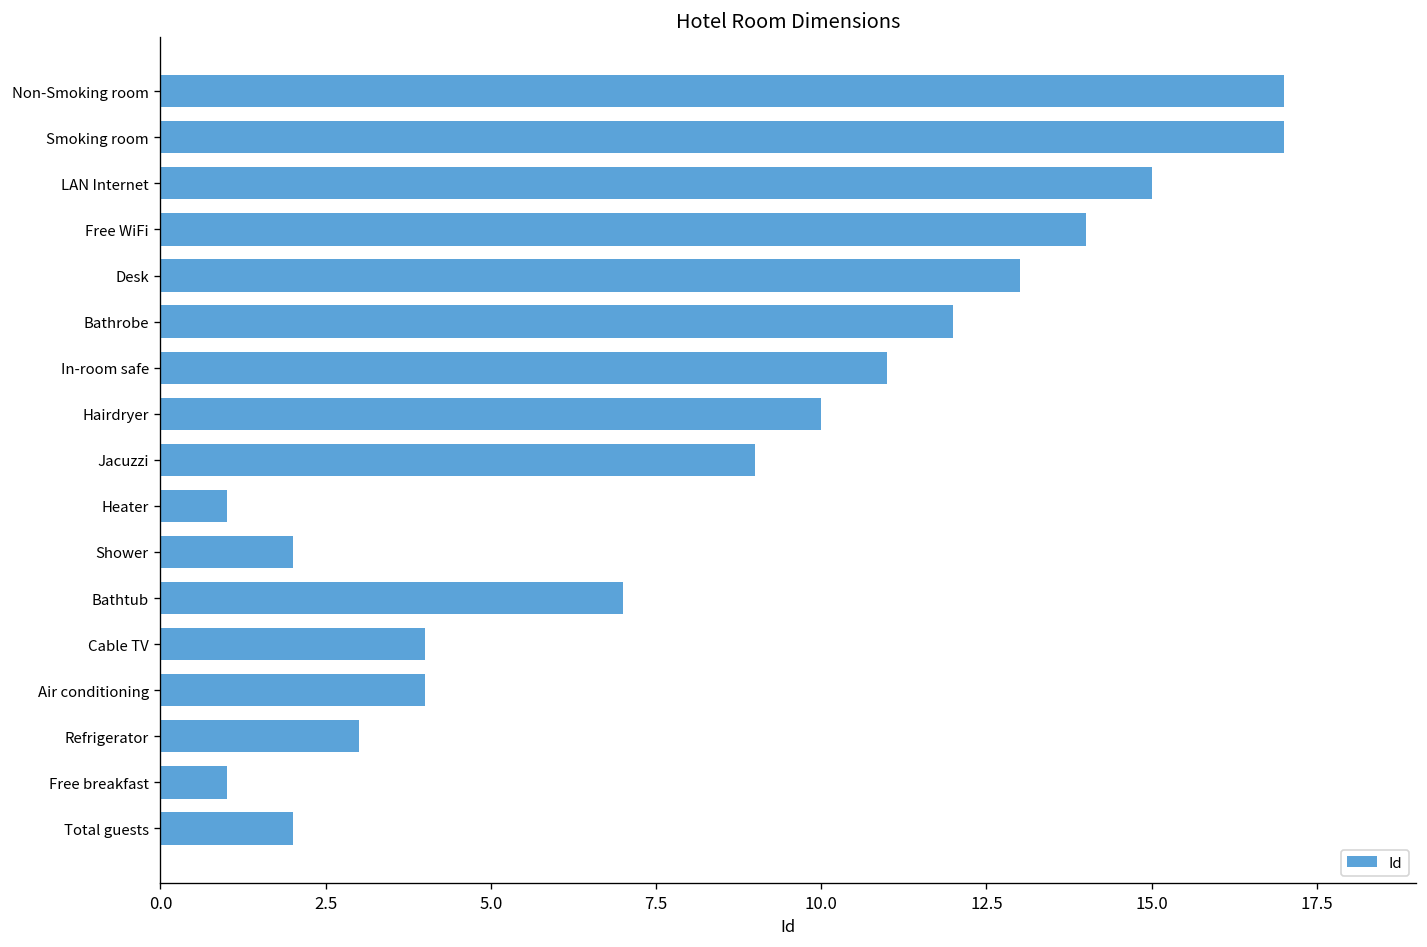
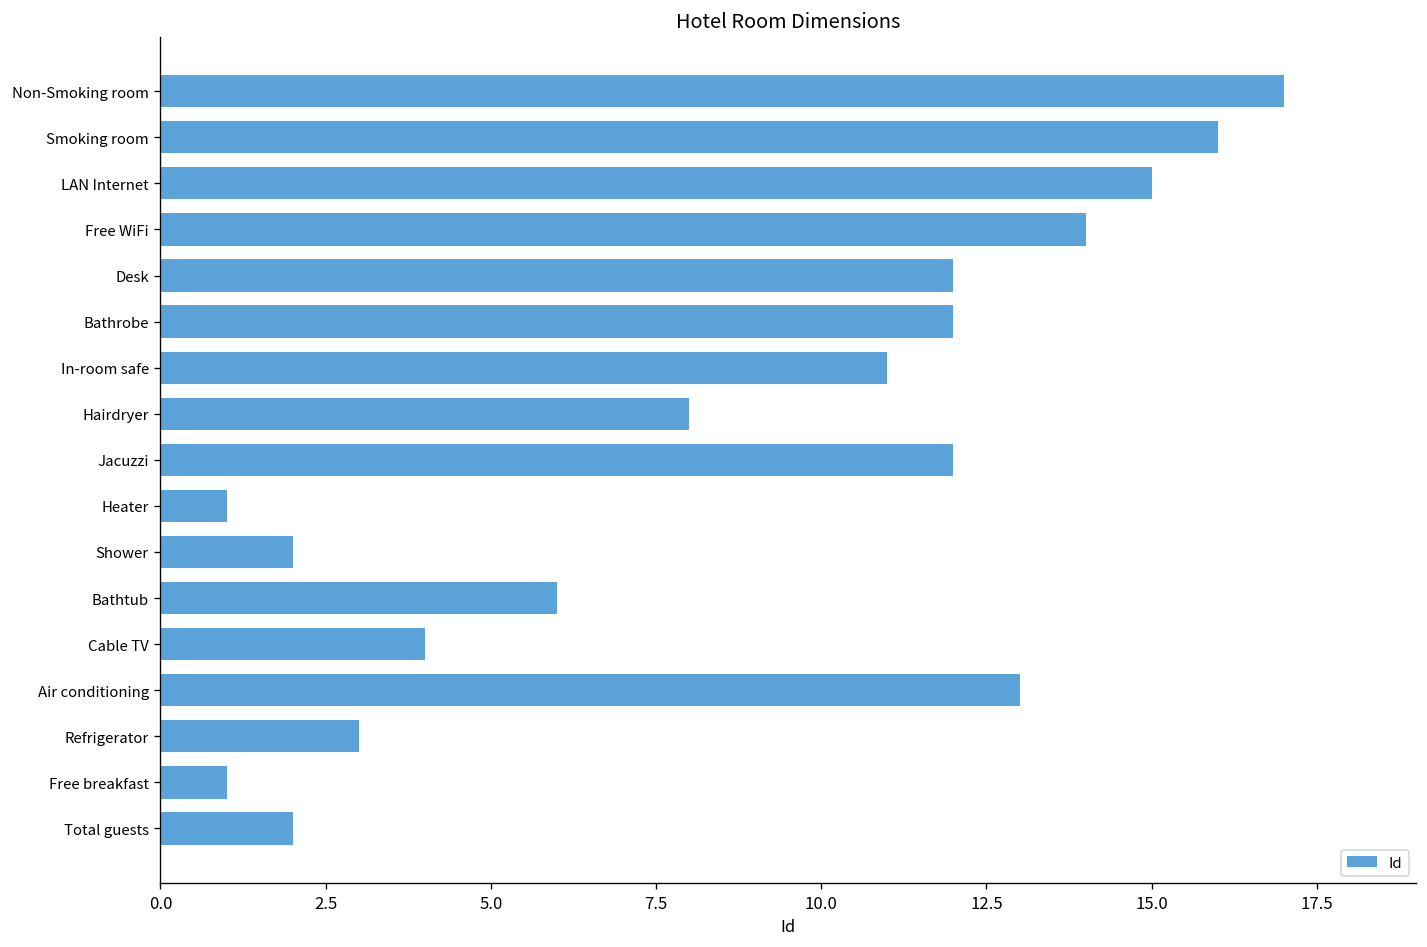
  {
    "Non-Smoking room": 17,
-   "Smoking room": 17,
+   "Smoking room": 16,
    "LAN Internet": 15,
    "Free WiFi": 14,
-   "Desk": 13,
+   "Desk": 12,
    "Bathrobe": 12,
    "In-room safe": 11,
-   "Hairdryer": 10,
-   "Jacuzzi": 9,
+   "Hairdryer": 8,
+   "Jacuzzi": 12,
    "Heater": 1,
    "Shower": 2,
-   "Bathtub": 7,
+   "Bathtub": 6,
    "Cable TV": 4,
-   "Air conditioning": 4,
+   "Air conditioning": 13,
    "Refrigerator": 3,
    "Free breakfast": 1,
    "Total guests": 2
  }
